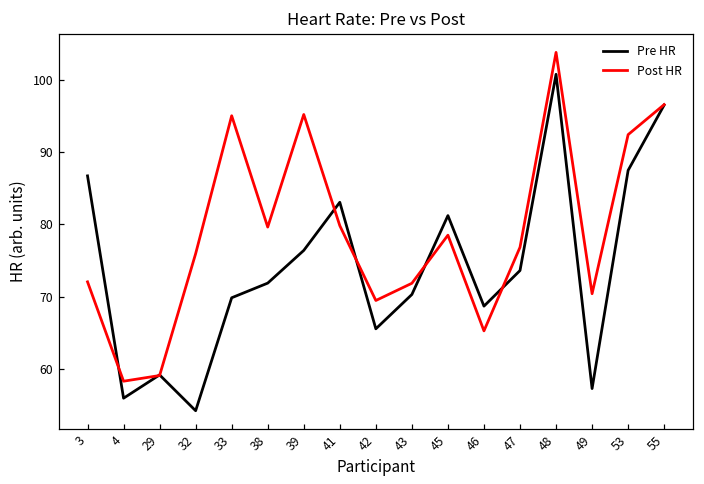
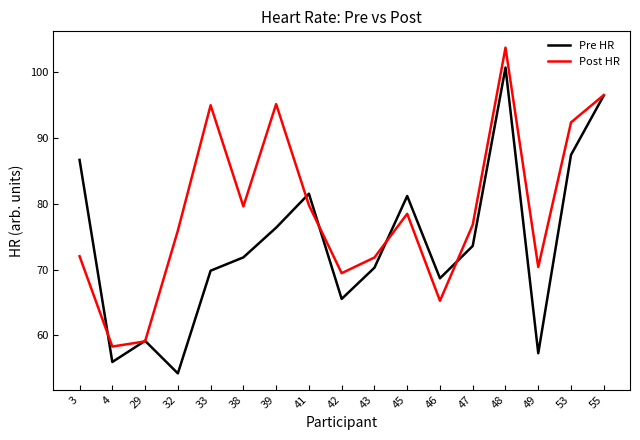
  {
    "Pre HR": {
      "3": 87,
      "4": 56,
      "32": 54,
      "33": 70,
      "38": 72,
      "39": 76,
-     "41": 83,
+     "41": 82,
      "42": 66,
      "43": 70,
      "45": 81,
      "46": 69,
      "47": 74,
      "48": 101,
      "49": 57,
      "53": 87
    },
    "Post HR": {
      "3": 72,
      "4": 58,
      "32": 76,
      "33": 95,
      "38": 80,
      "39": 95,
      "41": 80,
      "42": 69,
      "43": 72,
      "45": 78,
      "46": 65,
      "47": 77,
      "48": 104,
      "49": 70,
      "53": 92
    }
  }
